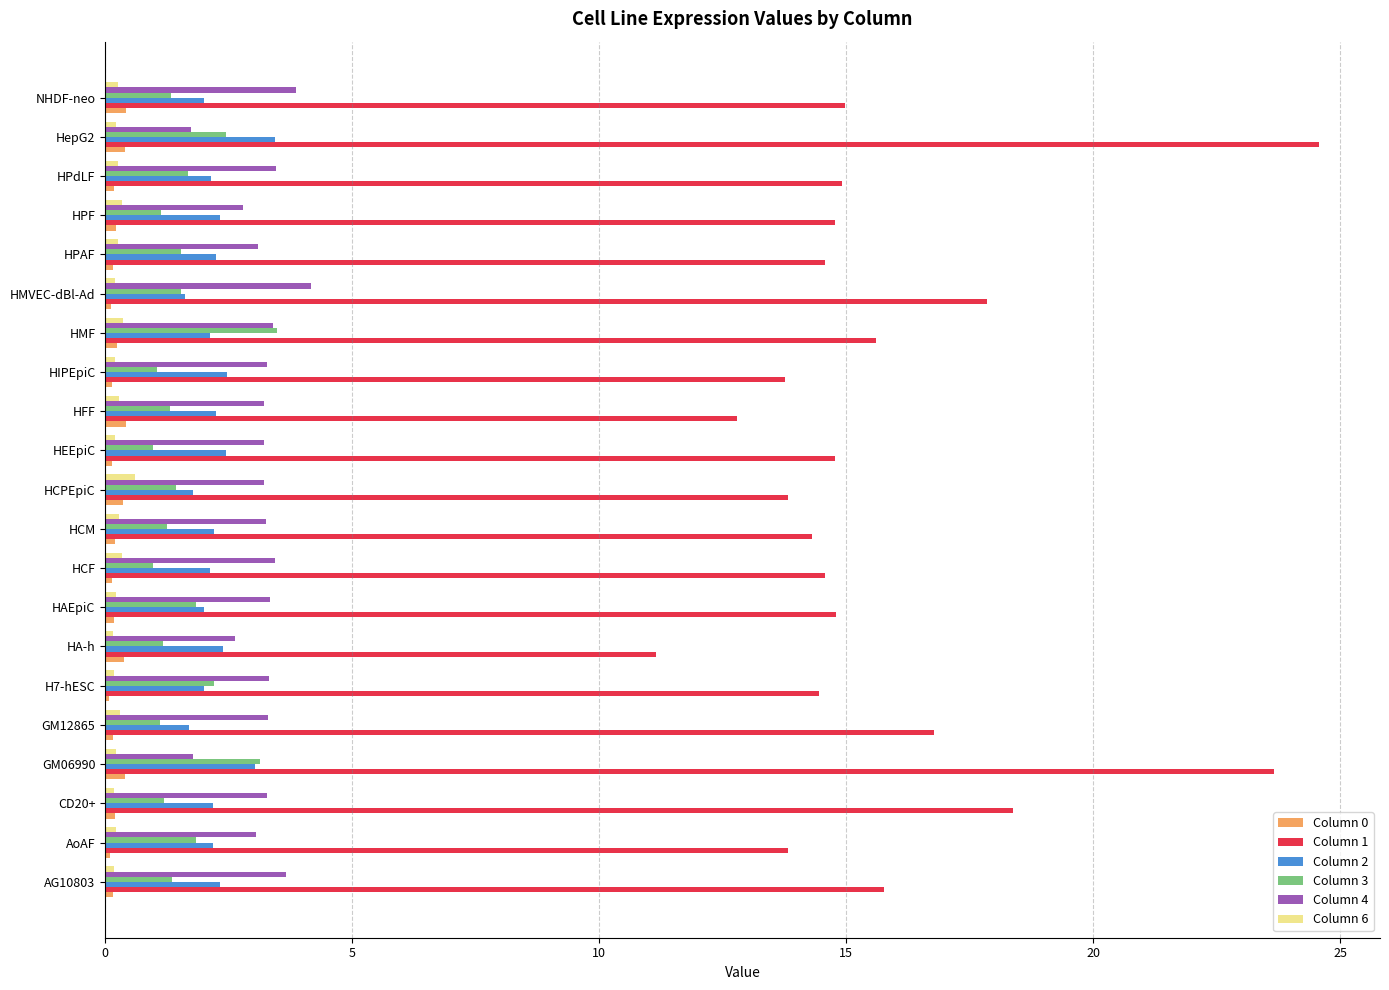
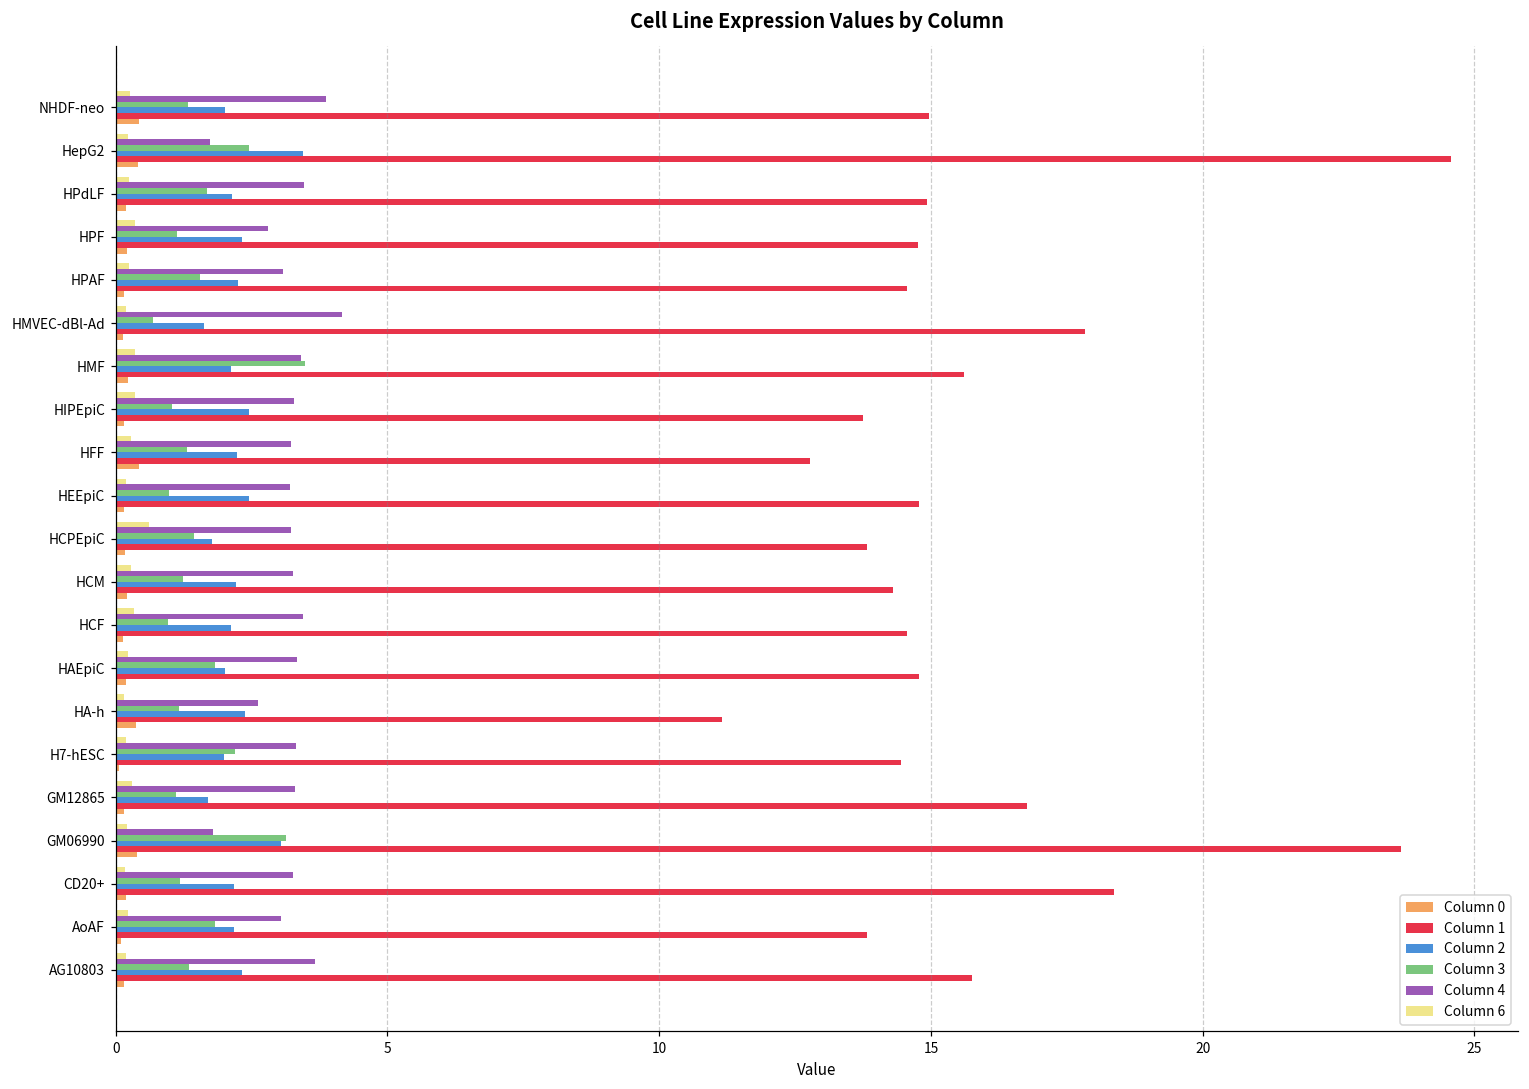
  {
    "Column 0": {
      "NHDF-neo": 0.4,
      "HepG2": 0.4,
      "HPdLF": 0.2,
      "HPF": 0.2,
      "HPAF": 0.2,
      "HMVEC-dBl-Ad": 0.1,
      "HMF": 0.2,
      "HIPEpiC": 0.1,
      "HFF": 0.4,
      "HEEpiC": 0.1,
-     "HCPEpiC": 0.4,
+     "HCPEpiC": 0.2,
      "HCM": 0.2,
      "HCF": 0.1,
      "HAEpiC": 0.2,
      "HA-h": 0.4,
      "H7-hESC": 0.1,
      "GM12865": 0.2,
      "GM06990": 0.4,
      "CD20+": 0.2,
      "AoAF": 0.1,
      "AG10803": 0.2
    },
    "Column 1": {
      "NHDF-neo": 15.0,
      "HepG2": 24.6,
      "HPdLF": 14.9,
      "HPF": 14.8,
      "HPAF": 14.6,
      "HMVEC-dBl-Ad": 17.8,
      "HMF": 15.6,
      "HIPEpiC": 13.8,
      "HFF": 12.8,
      "HEEpiC": 14.8,
      "HCPEpiC": 13.8,
      "HCM": 14.3,
      "HCF": 14.6,
      "HAEpiC": 14.8,
      "HA-h": 11.1,
      "H7-hESC": 14.4,
      "GM12865": 16.8,
      "GM06990": 23.7,
      "CD20+": 18.4,
      "AoAF": 13.8,
      "AG10803": 15.8
    },
    "Column 2": {
      "NHDF-neo": 2.0,
      "HepG2": 3.4,
      "HPdLF": 2.1,
      "HPF": 2.3,
      "HPAF": 2.2,
      "HMVEC-dBl-Ad": 1.6,
      "HMF": 2.1,
      "HIPEpiC": 2.5,
      "HFF": 2.2,
      "HEEpiC": 2.4,
      "HCPEpiC": 1.8,
      "HCM": 2.2,
      "HCF": 2.1,
      "HAEpiC": 2.0,
      "HA-h": 2.4,
      "H7-hESC": 2.0,
      "GM12865": 1.7,
      "GM06990": 3.0,
      "CD20+": 2.2,
      "AoAF": 2.2,
      "AG10803": 2.3
    },
    "Column 3": {
      "NHDF-neo": 1.3,
      "HepG2": 2.4,
      "HPdLF": 1.7,
      "HPF": 1.1,
      "HPAF": 1.5,
-     "HMVEC-dBl-Ad": 1.5,
+     "HMVEC-dBl-Ad": 0.7,
      "HMF": 3.5,
      "HIPEpiC": 1.0,
      "HFF": 1.3,
      "HEEpiC": 1.0,
      "HCPEpiC": 1.4,
      "HCM": 1.2,
      "HCF": 1.0,
      "HAEpiC": 1.8,
      "HA-h": 1.2,
      "H7-hESC": 2.2,
      "GM12865": 1.1,
      "GM06990": 3.1,
      "CD20+": 1.2,
      "AoAF": 1.8,
      "AG10803": 1.3
    },
    "Column 4": {
      "NHDF-neo": 3.9,
      "HepG2": 1.7,
      "HPdLF": 3.5,
      "HPF": 2.8,
      "HPAF": 3.1,
      "HMVEC-dBl-Ad": 4.2,
      "HMF": 3.4,
      "HIPEpiC": 3.3,
      "HFF": 3.2,
      "HEEpiC": 3.2,
      "HCPEpiC": 3.2,
      "HCM": 3.3,
      "HCF": 3.4,
      "HAEpiC": 3.3,
      "HA-h": 2.6,
      "H7-hESC": 3.3,
      "GM12865": 3.3,
      "GM06990": 1.8,
      "CD20+": 3.3,
      "AoAF": 3.0,
      "AG10803": 3.7
    },
    "Column 6": {
      "NHDF-neo": 0.3,
      "HepG2": 0.2,
      "HPdLF": 0.3,
      "HPF": 0.3,
      "HPAF": 0.3,
      "HMVEC-dBl-Ad": 0.2,
      "HMF": 0.4,
-     "HIPEpiC": 0.2,
+     "HIPEpiC": 0.4,
      "HFF": 0.3,
      "HEEpiC": 0.2,
      "HCPEpiC": 0.6,
      "HCM": 0.3,
      "HCF": 0.3,
      "HAEpiC": 0.2,
      "HA-h": 0.2,
      "H7-hESC": 0.2,
      "GM12865": 0.3,
      "GM06990": 0.2,
      "CD20+": 0.2,
      "AoAF": 0.2,
      "AG10803": 0.2
    }
  }
